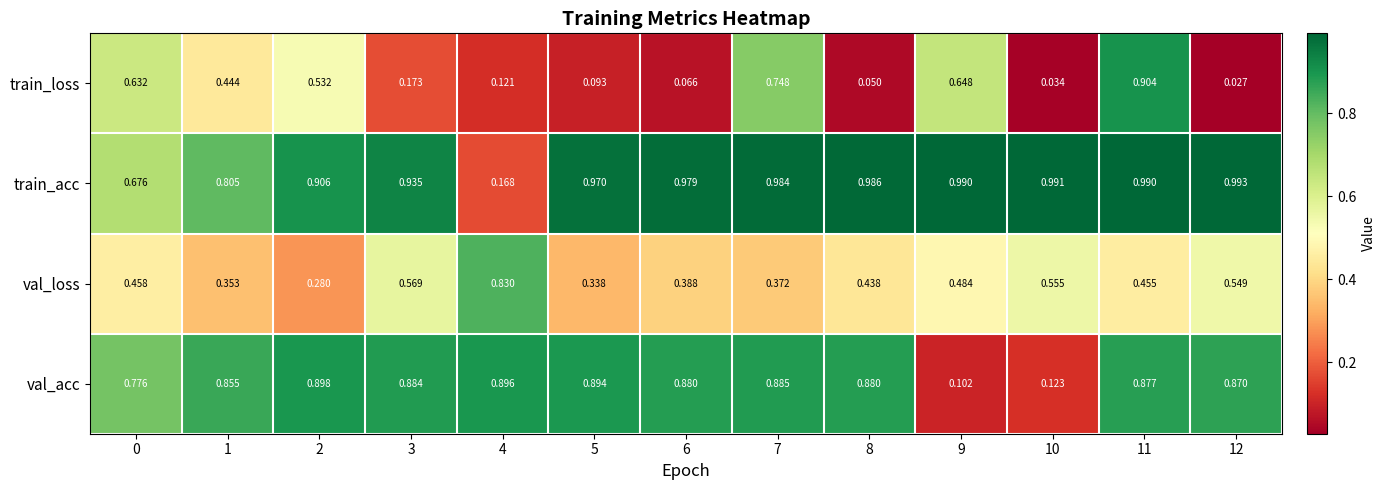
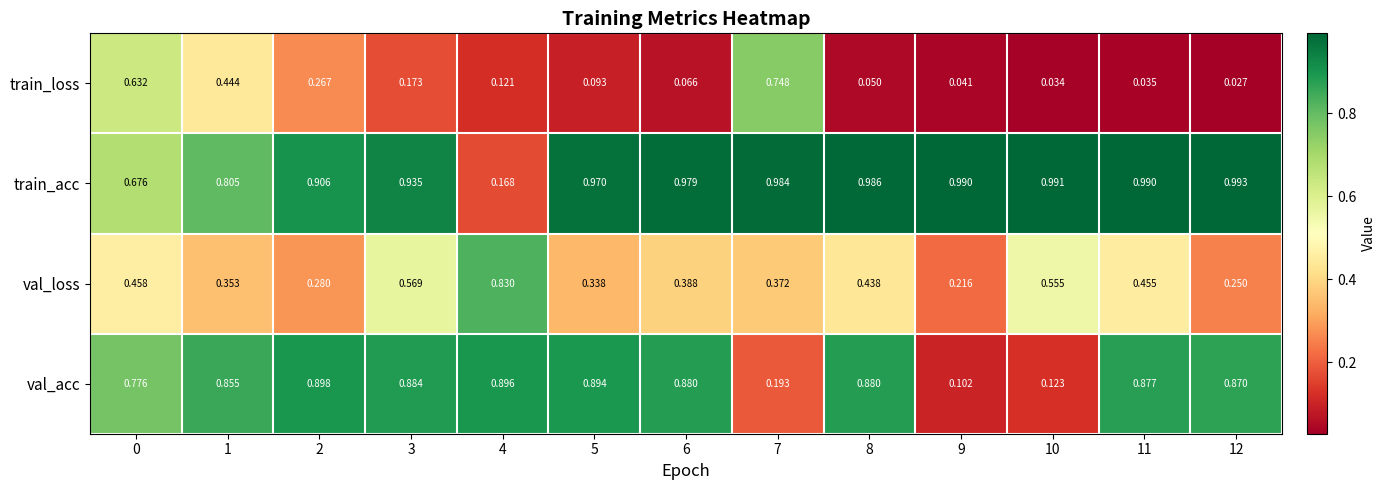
  {
    "train_loss": {
      "0": 0.632,
      "1": 0.444,
-     "2": 0.532,
+     "2": 0.267,
      "3": 0.173,
      "4": 0.121,
      "5": 0.093,
      "6": 0.066,
      "7": 0.748,
      "8": 0.050,
-     "9": 0.648,
+     "9": 0.041,
      "10": 0.034,
-     "11": 0.904,
+     "11": 0.035,
      "12": 0.027
    },
    "train_acc": {
      "0": 0.676,
      "1": 0.805,
      "2": 0.906,
      "3": 0.935,
      "4": 0.168,
      "5": 0.970,
      "6": 0.979,
      "7": 0.984,
      "8": 0.986,
      "9": 0.990,
      "10": 0.991,
      "11": 0.990,
      "12": 0.993
    },
    "val_loss": {
      "0": 0.458,
      "1": 0.353,
      "2": 0.280,
      "3": 0.569,
      "4": 0.830,
      "5": 0.338,
      "6": 0.388,
      "7": 0.372,
      "8": 0.438,
-     "9": 0.484,
+     "9": 0.216,
      "10": 0.555,
      "11": 0.455,
-     "12": 0.549
+     "12": 0.250
    },
    "val_acc": {
      "0": 0.776,
      "1": 0.855,
      "2": 0.898,
      "3": 0.884,
      "4": 0.896,
      "5": 0.894,
      "6": 0.880,
-     "7": 0.885,
+     "7": 0.193,
      "8": 0.880,
      "9": 0.102,
      "10": 0.123,
      "11": 0.877,
      "12": 0.870
    }
  }
